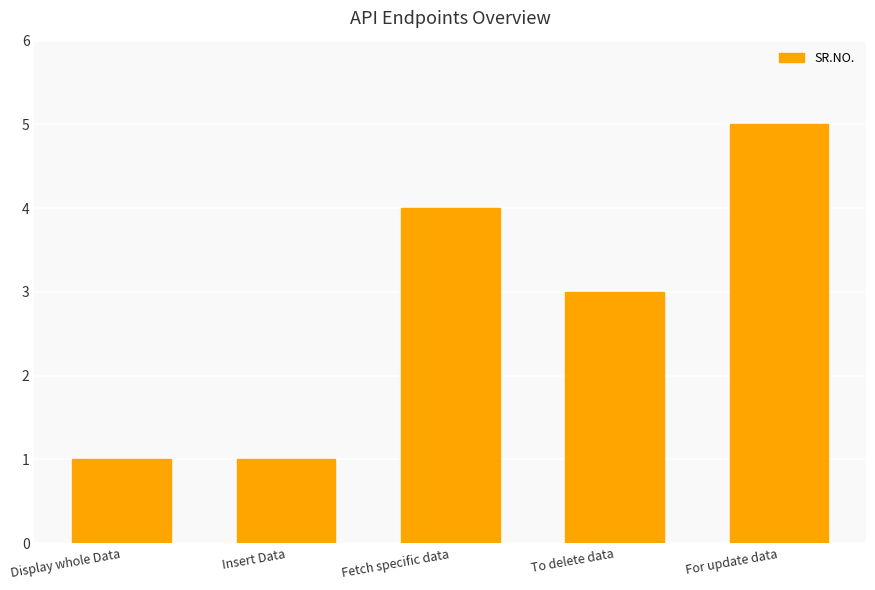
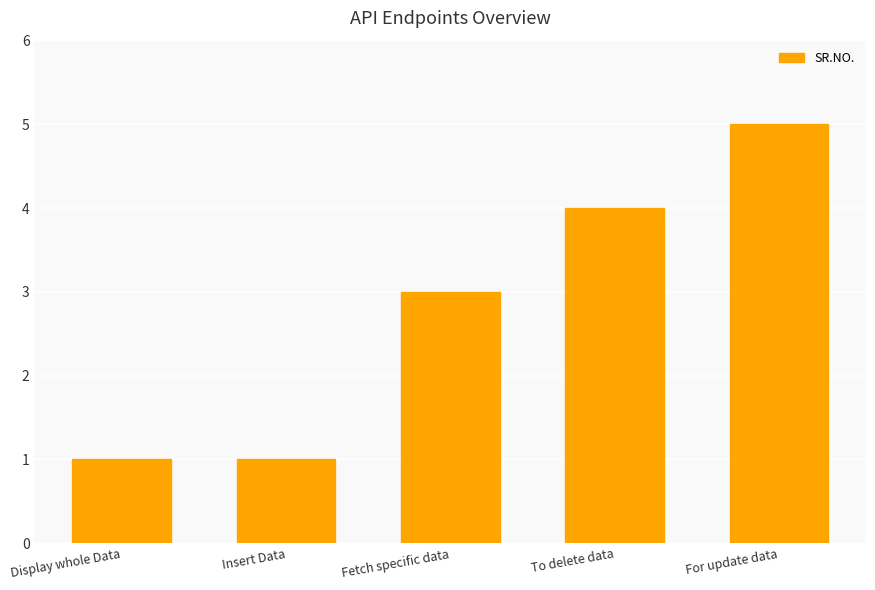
  {
    "Display whole Data": 1,
    "Insert Data": 1,
-   "Fetch specific data": 4,
-   "To delete data": 3,
+   "Fetch specific data": 3,
+   "To delete data": 4,
    "For update data": 5
  }
